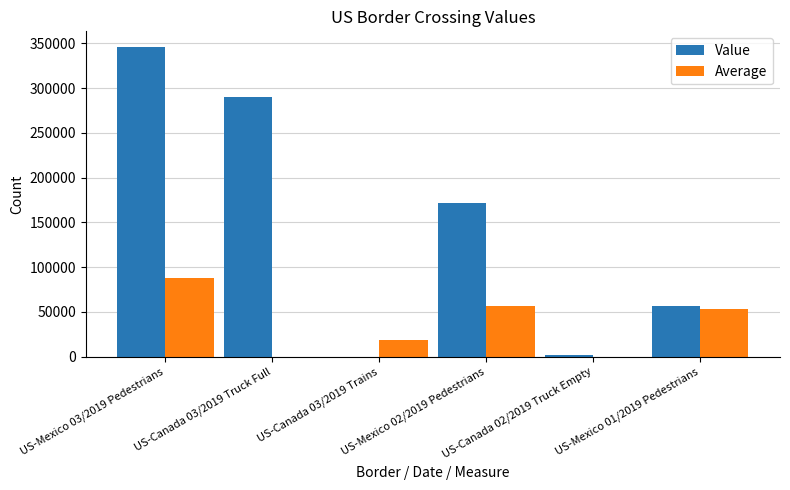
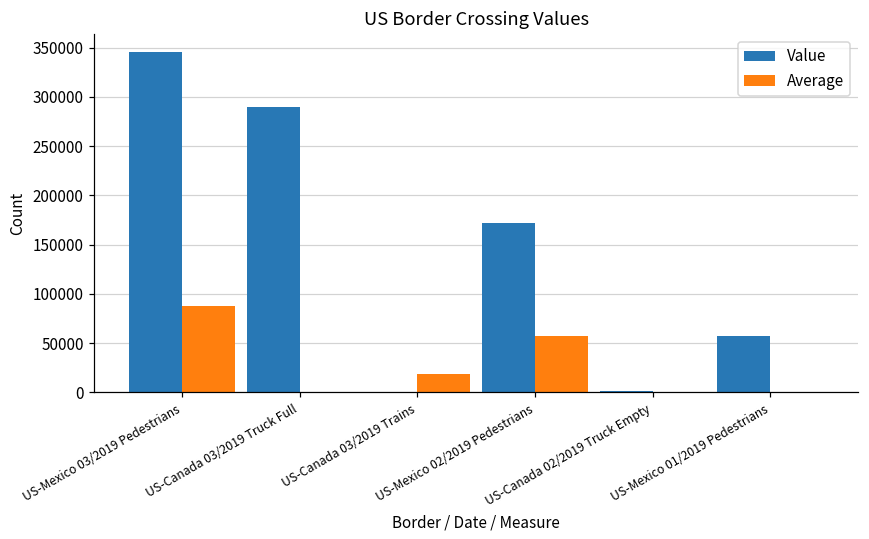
  {
    "Value": {
      "US-Mexico 03/2019 Pedestrians": 350000,
      "US-Canada 03/2019 Truck Full": 290000,
      "US-Mexico 02/2019 Pedestrians": 170000,
      "US-Mexico 01/2019 Pedestrians": 60000
    },
    "Average": {
      "US-Mexico 03/2019 Pedestrians": 90000,
      "US-Canada 03/2019 Truck Full": 0,
      "US-Canada 03/2019 Trains": 20000,
      "US-Mexico 02/2019 Pedestrians": 60000,
      "US-Canada 02/2019 Truck Empty": 0,
-     "US-Mexico 01/2019 Pedestrians": 50000
+     "US-Mexico 01/2019 Pedestrians": 0
    }
  }
